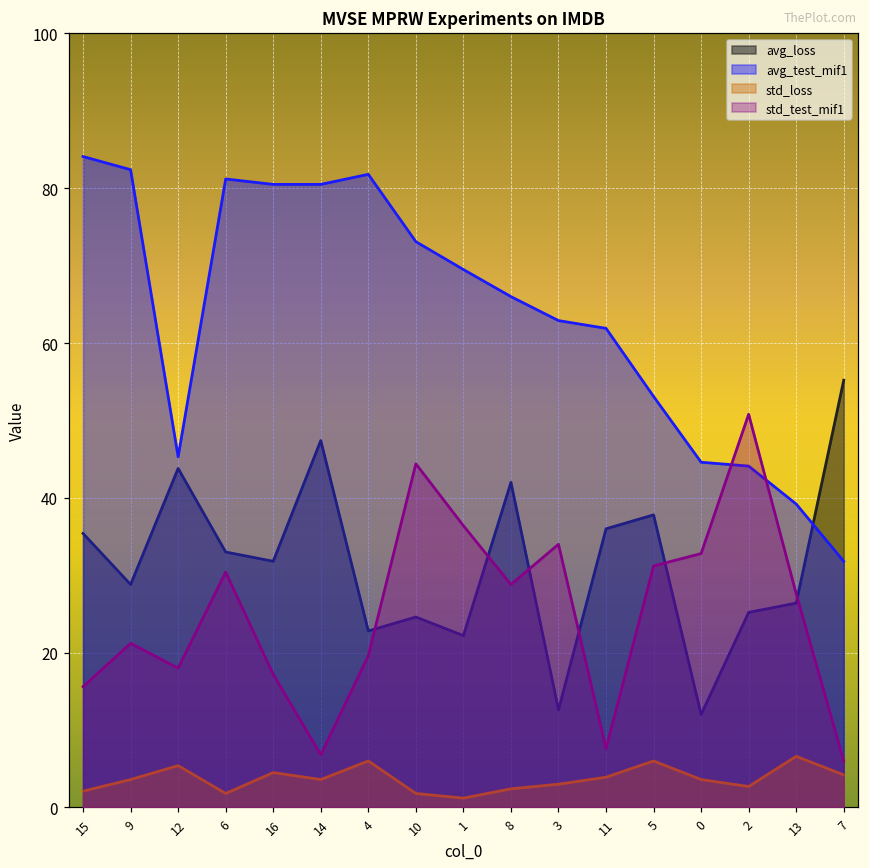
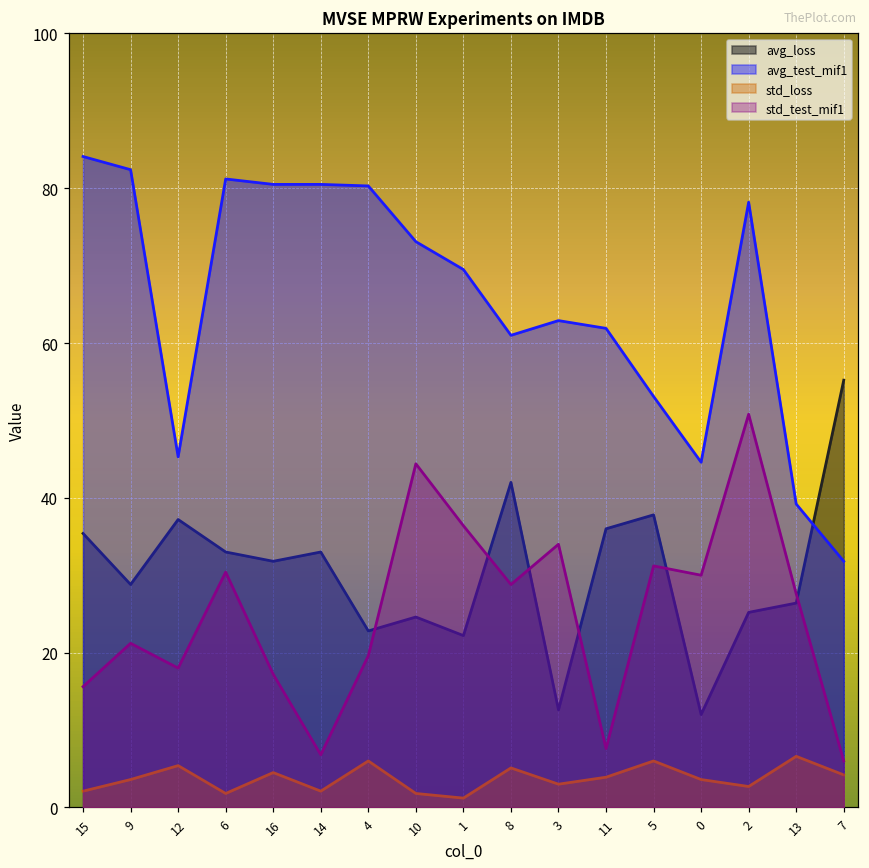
  {
    "avg_loss": {
      "15": 35,
      "9": 29,
-     "12": 44,
+     "12": 37,
      "6": 33,
      "16": 32,
-     "14": 47,
+     "14": 33,
      "4": 23,
      "10": 25,
      "1": 22,
      "8": 42,
      "3": 13,
      "11": 36,
      "5": 38,
      "0": 12,
      "2": 25,
      "13": 26,
      "7": 55
    },
    "avg_test_mif1": {
      "15": 84,
      "9": 82,
      "12": 45,
      "6": 81,
      "16": 80,
      "14": 80,
-     "4": 82,
+     "4": 80,
      "10": 73,
      "1": 70,
-     "8": 66,
+     "8": 61,
      "3": 63,
      "11": 62,
      "5": 53,
      "0": 45,
-     "2": 44,
+     "2": 78,
      "13": 39,
      "7": 32
    },
    "std_loss": {
      "15": 2,
      "9": 4,
      "12": 5,
      "6": 2,
      "16": 5,
-     "14": 4,
+     "14": 2,
      "4": 6,
      "10": 2,
      "1": 1,
-     "8": 2,
+     "8": 5,
      "3": 3,
      "11": 4,
      "5": 6,
      "0": 4,
      "2": 3,
      "13": 7,
      "7": 4
    },
    "std_test_mif1": {
      "15": 16,
      "9": 21,
      "12": 18,
      "6": 30,
      "16": 17,
      "14": 7,
      "4": 20,
      "10": 44,
      "1": 36,
      "8": 29,
      "3": 34,
      "11": 8,
      "5": 31,
-     "0": 33,
+     "0": 30,
      "2": 51,
      "13": 28,
      "7": 6
    }
  }
